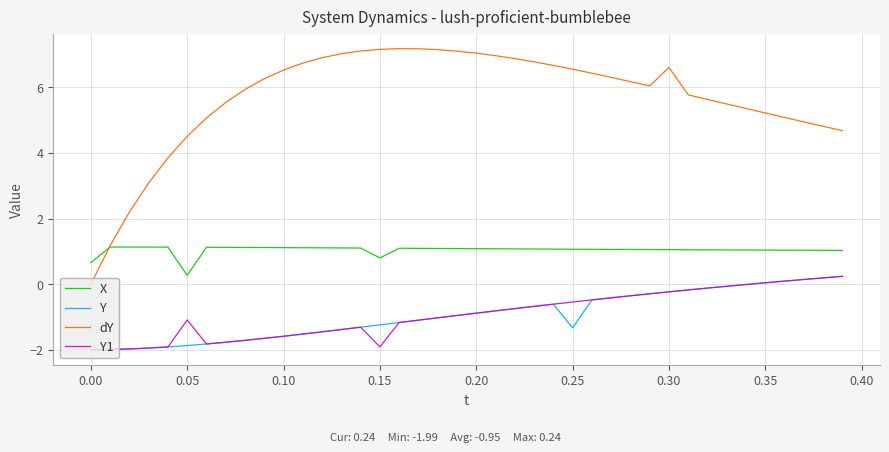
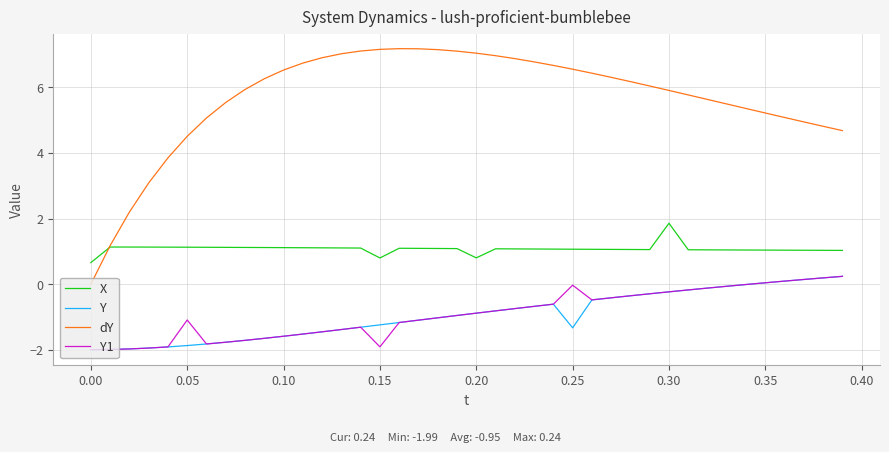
  {
    "X": {
      "0.00": 0.7,
-     "0.05": 0.3,
+     "0.05": 1.1,
      "0.10": 1.1,
      "0.15": 0.8,
-     "0.20": 1.1,
+     "0.20": 0.8,
      "0.25": 1.1,
-     "0.30": 1.1,
+     "0.30": 1.9,
      "0.35": 1.0
    },
    "Y": {
      "0.05": -1.9,
      "0.15": -1.2,
      "0.25": -1.3
    },
    "dY": {
      "0.05": 4.5,
      "0.10": 6.5,
      "0.15": 7.2,
      "0.20": 7.0,
      "0.25": 6.5,
-     "0.30": 6.6,
+     "0.30": 5.9,
      "0.35": 5.2
    },
    "Y1": {
      "0.05": -1.1,
      "0.15": -1.9,
-     "0.25": -0.5
+     "0.25": 0.0
    }
  }
